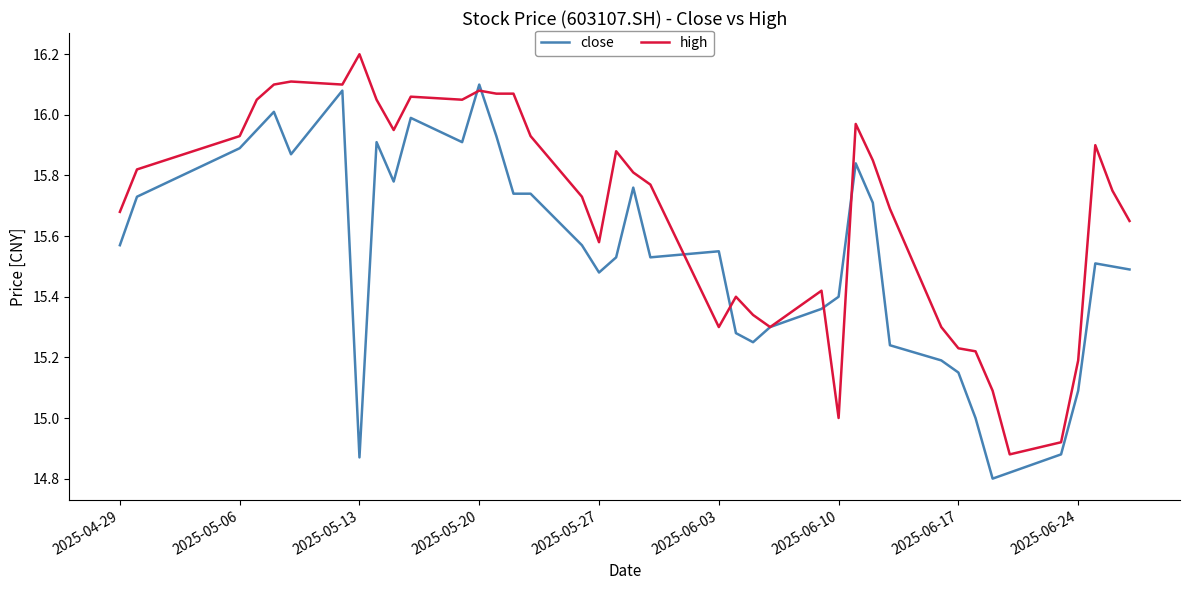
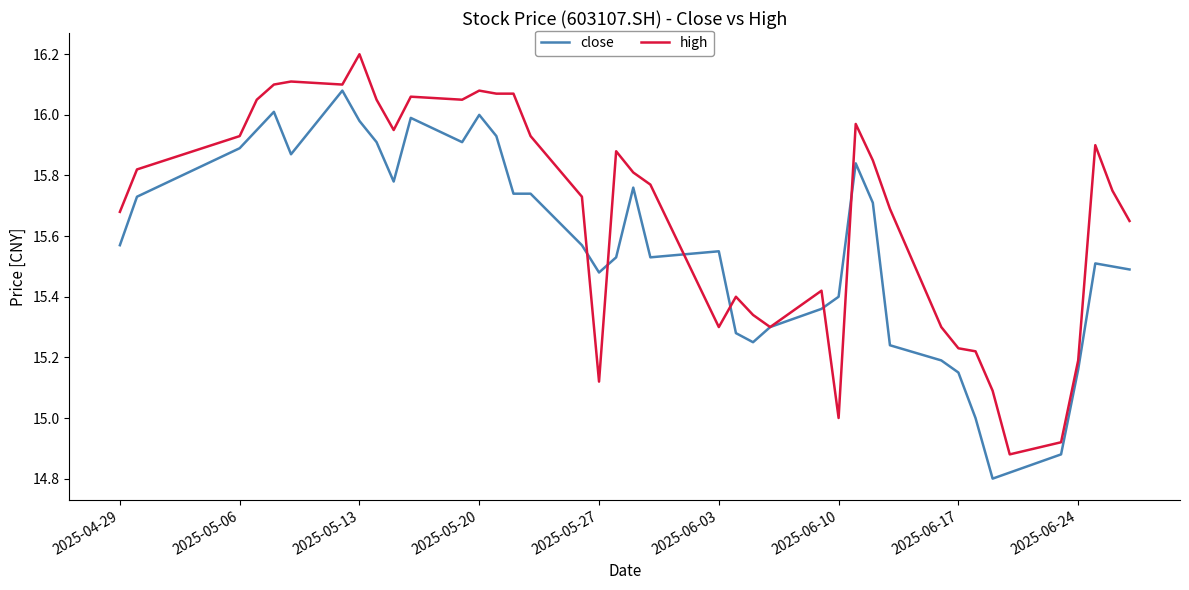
  {
    "close": {
      "2025-04-29": 15.57,
      "2025-05-06": 15.89,
-     "2025-05-13": 14.87,
-     "2025-05-20": 16.1,
+     "2025-05-13": 15.98,
+     "2025-05-20": 16.0,
      "2025-05-27": 15.48,
      "2025-06-03": 15.55,
      "2025-06-10": 15.40,
      "2025-06-17": 15.15,
-     "2025-06-24": 15.09
+     "2025-06-24": 15.16
    },
    "high": {
      "2025-04-29": 15.68,
      "2025-05-06": 15.93,
      "2025-05-13": 16.20,
      "2025-05-20": 16.08,
-     "2025-05-27": 15.58,
+     "2025-05-27": 15.12,
      "2025-06-03": 15.30,
      "2025-06-10": 15.00,
      "2025-06-17": 15.23,
      "2025-06-24": 15.19
    }
  }
